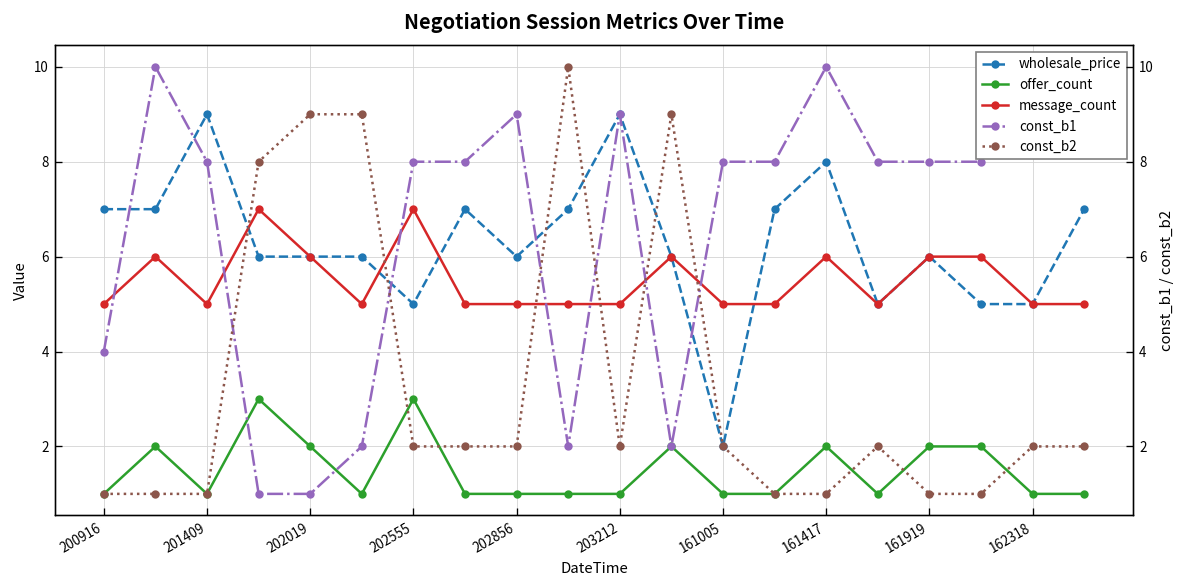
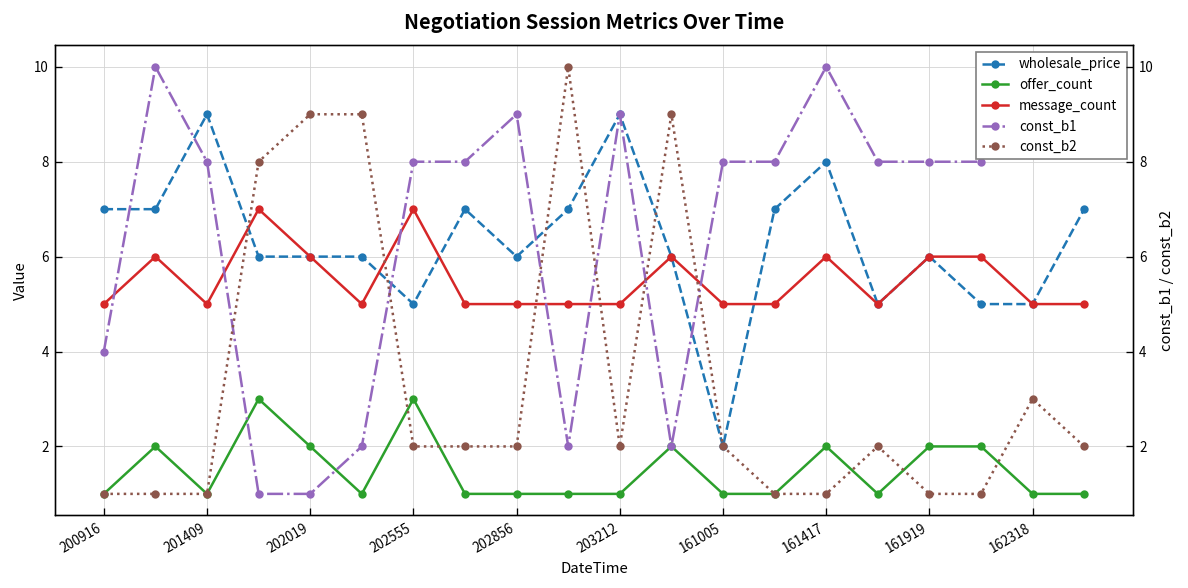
  {
    "wholesale_price": {
      "200916": 7,
      "201409": 9,
      "202555": 5,
      "202856": 6,
      "161417": 8
    },
    "offer_count": {
      "202019": 2,
      "202555": 3,
      "202856": 1,
      "203212": 1,
      "161005": 1,
      "161417": 2,
      "161919": 2,
      "162318": 1
    },
    "message_count": {
      "200916": 5,
      "201409": 5,
      "202555": 7,
      "202856": 5,
      "203212": 5,
      "161005": 5,
      "161417": 6
    },
    "const_b1": {
      "200916": 4,
      "201409": 8,
      "202019": 1,
      "202555": 8,
      "202856": 9,
      "161005": 8,
      "161417": 10,
      "161919": 8
    },
    "const_b2": {
      "202019": 9,
      "202555": 2,
      "202856": 2,
      "203212": 2,
      "161417": 1,
      "161919": 1,
-     "162318": 2
+     "162318": 3
    }
  }
